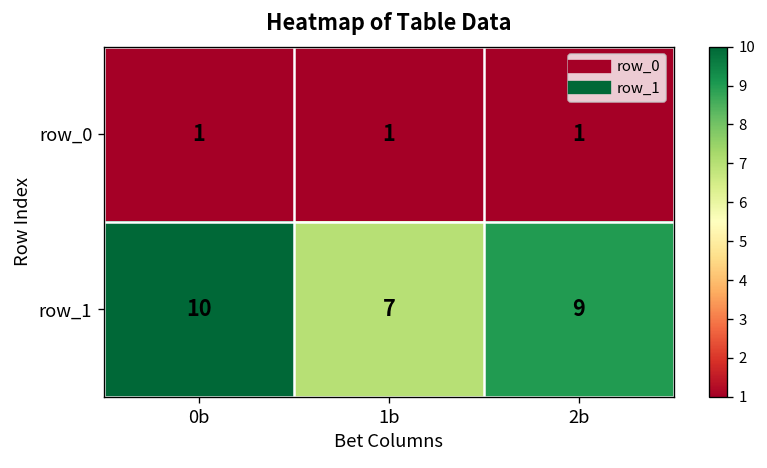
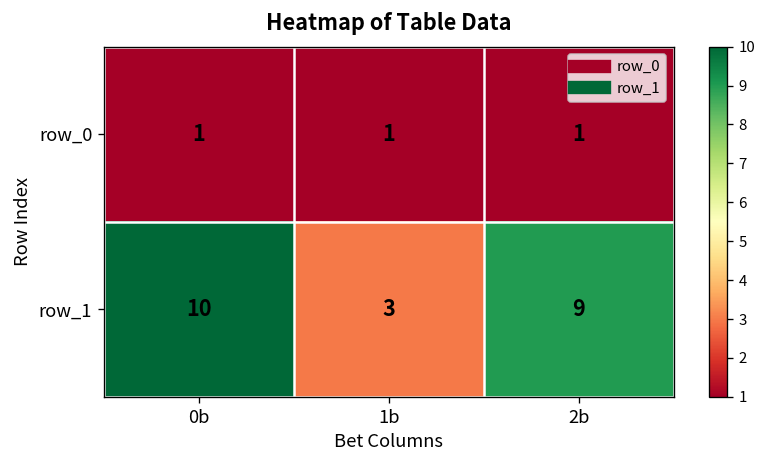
  {
    "row_0": {
      "0b": 1,
      "1b": 1,
      "2b": 1
    },
    "row_1": {
      "0b": 10,
-     "1b": 7,
+     "1b": 3,
      "2b": 9
    }
  }
